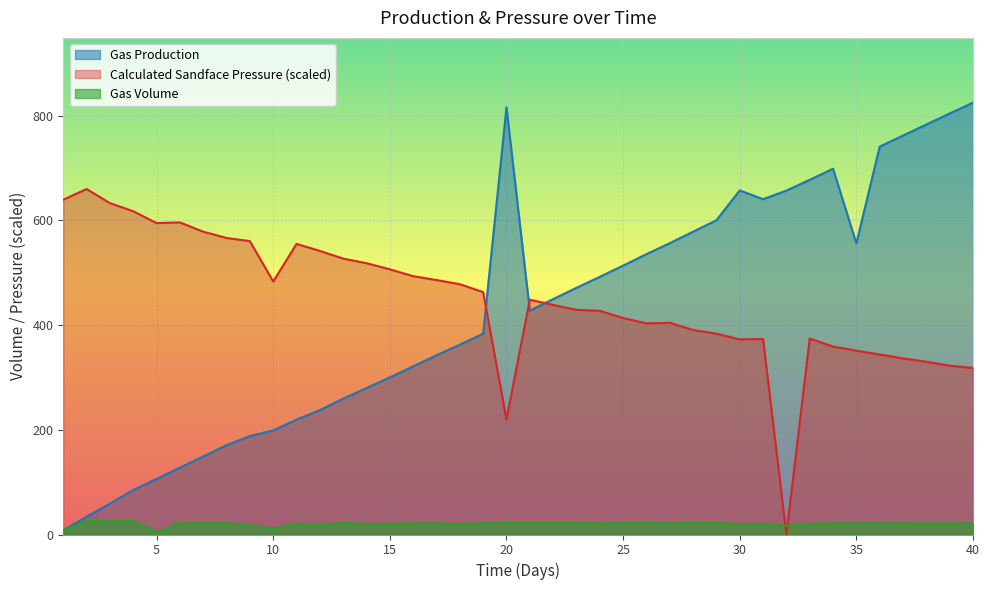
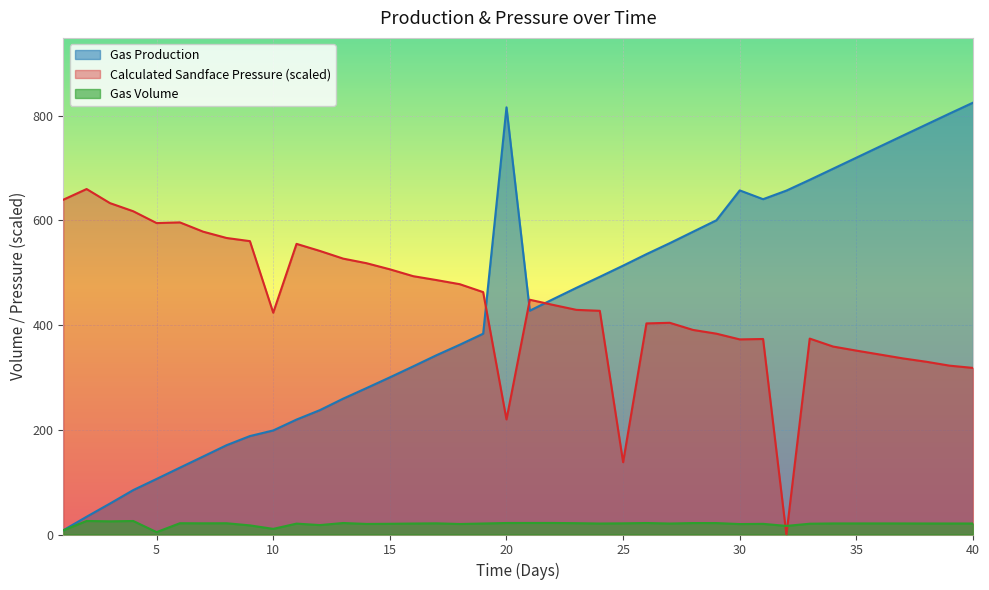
  {
    "Gas Production": {
      "5": 110,
      "10": 200,
      "15": 300,
      "20": 820,
      "25": 510,
      "30": 660,
-     "35": 560,
+     "35": 720,
      "40": 830
    },
    "Calculated Sandface Pressure (scaled)": {
      "5": 590,
-     "10": 480,
+     "10": 420,
      "15": 510,
      "20": 220,
-     "25": 410,
+     "25": 140,
      "30": 370,
      "35": 350,
      "40": 320
    },
    "Gas Volume": {
      "5": 0,
      "10": 10,
      "15": 20,
      "20": 20,
      "25": 20,
      "30": 20,
      "35": 20,
      "40": 20
    }
  }
